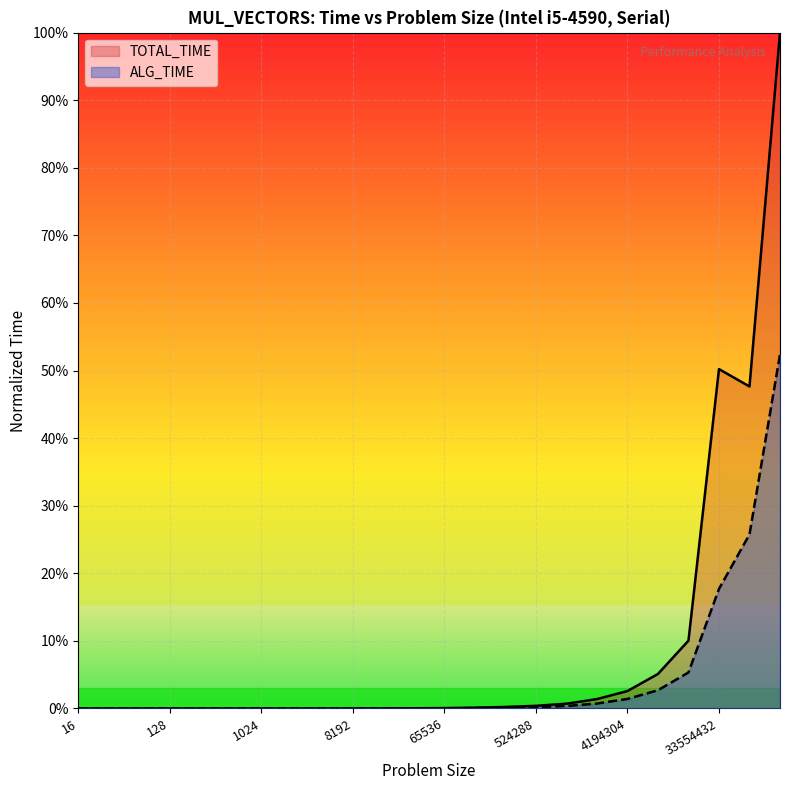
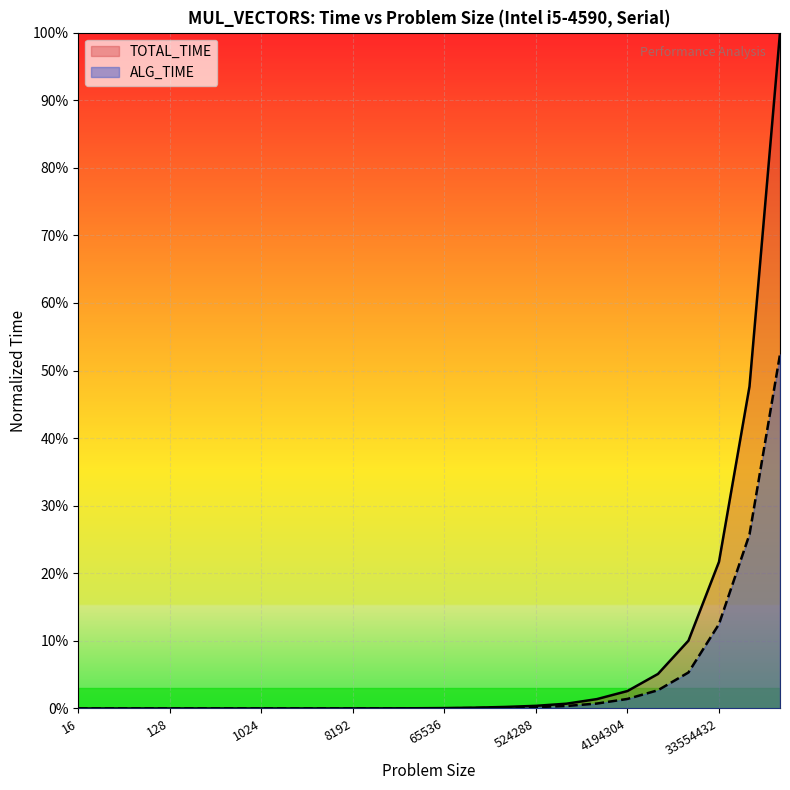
  {
    "TOTAL_TIME": {
-     "33554432": "50%"
+     "33554432": "22%"
    },
    "ALG_TIME": {
-     "33554432": "18%"
+     "33554432": "12%"
    }
  }
